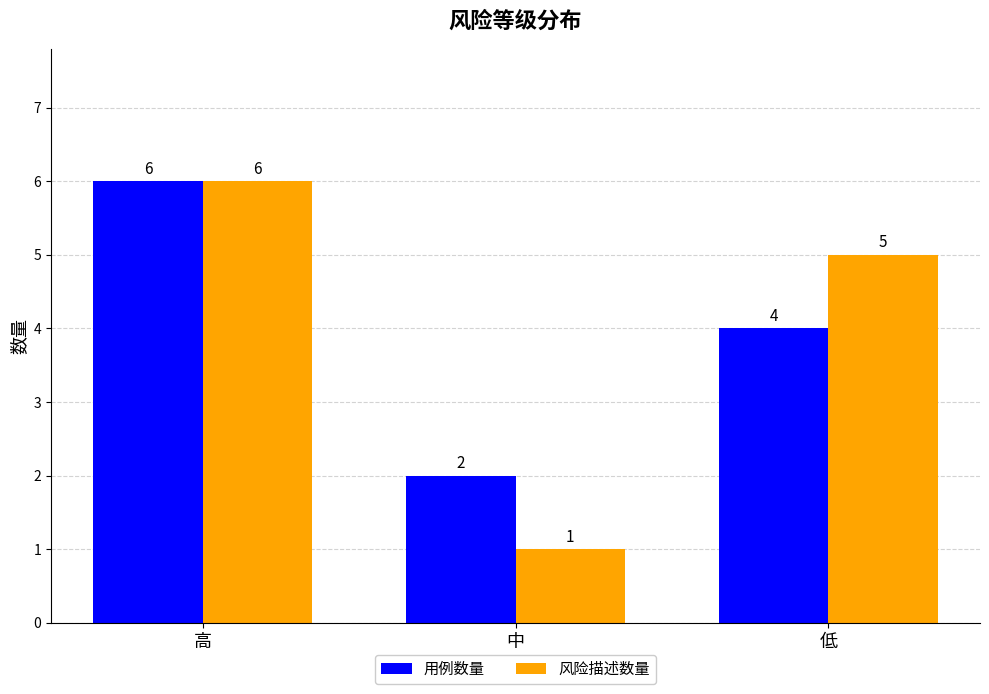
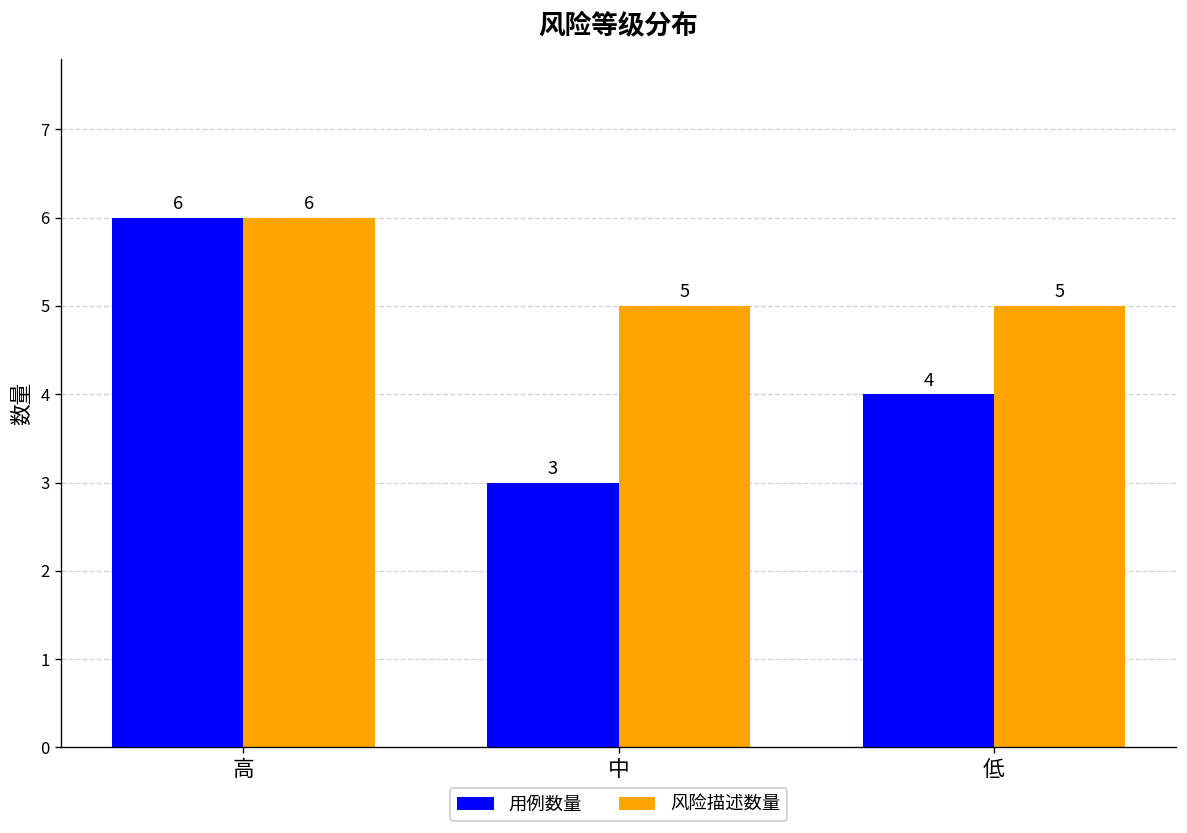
  {
    "用例数量": {
      "高": 6,
-     "中": 2,
+     "中": 3,
      "低": 4
    },
    "风险描述数量": {
      "高": 6,
-     "中": 1,
+     "中": 5,
      "低": 5
    }
  }
